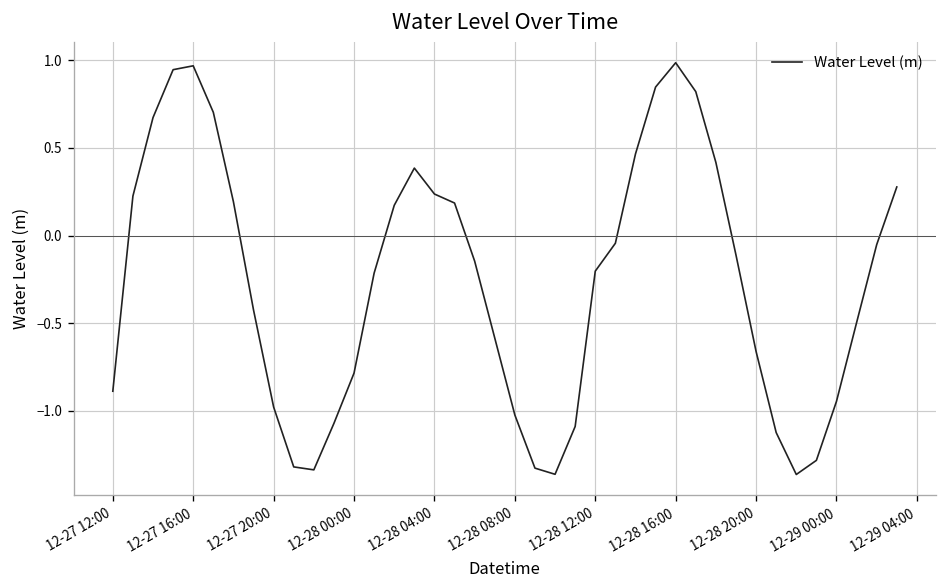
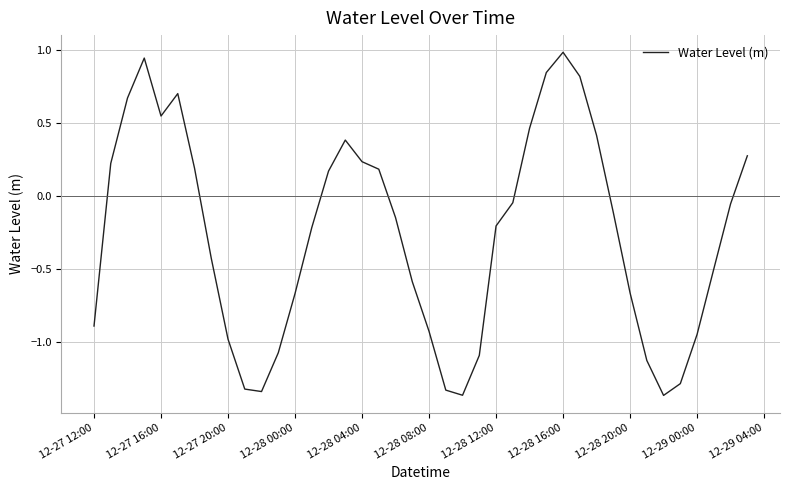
  {
    "12-27 12:00": -0.89,
-   "12-27 16:00": 0.97,
+   "12-27 16:00": 0.55,
    "12-27 20:00": -0.98,
-   "12-28 00:00": -0.79,
+   "12-28 00:00": -0.67,
    "12-28 04:00": 0.24,
-   "12-28 08:00": -1.02,
+   "12-28 08:00": -0.93,
    "12-28 12:00": -0.20,
    "12-28 16:00": 0.99,
    "12-28 20:00": -0.66,
    "12-29 00:00": -0.95
  }
